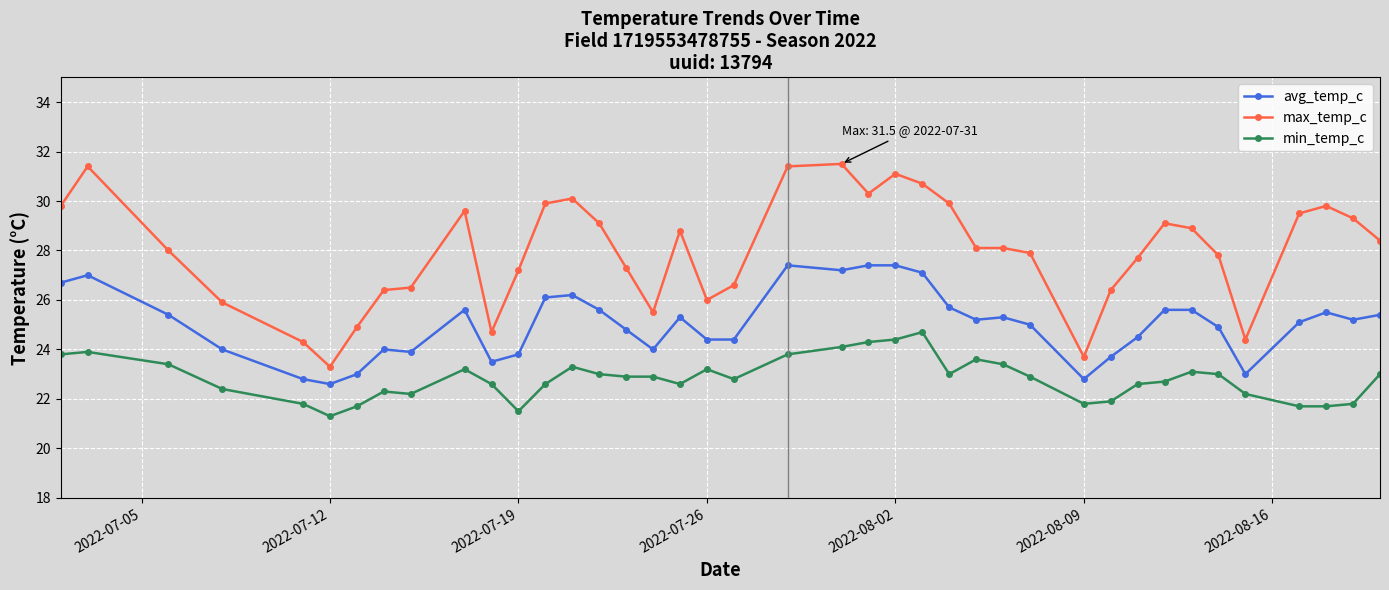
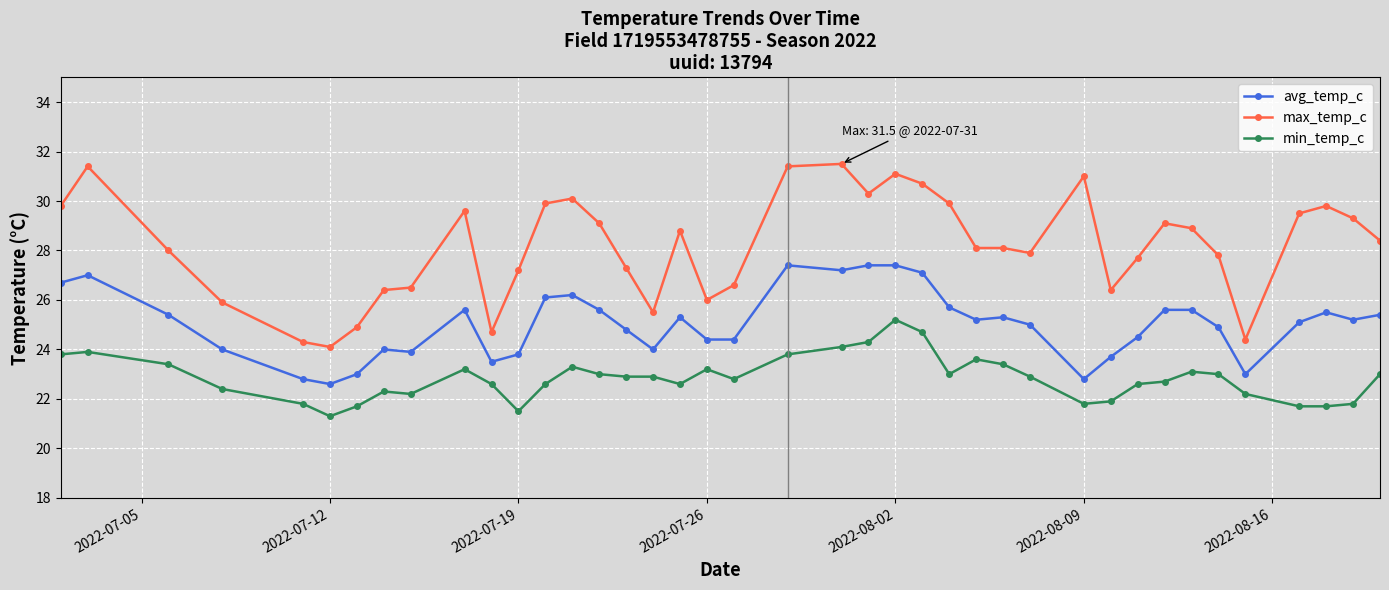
  {
    "avg_temp_c": {
      "2022-07-12": 22.6,
      "2022-07-19": 23.8,
      "2022-07-26": 24.4,
      "2022-08-02": 27.4,
      "2022-08-09": 22.8
    },
    "max_temp_c": {
-     "2022-07-12": 23.3,
+     "2022-07-12": 24.1,
      "2022-07-19": 27.2,
      "2022-07-26": 26.0,
      "2022-08-02": 31.1,
-     "2022-08-09": 23.7
+     "2022-08-09": 31.0
    },
    "min_temp_c": {
      "2022-07-12": 21.3,
      "2022-07-19": 21.5,
      "2022-07-26": 23.2,
-     "2022-08-02": 24.4,
+     "2022-08-02": 25.2,
      "2022-08-09": 21.8
    }
  }
